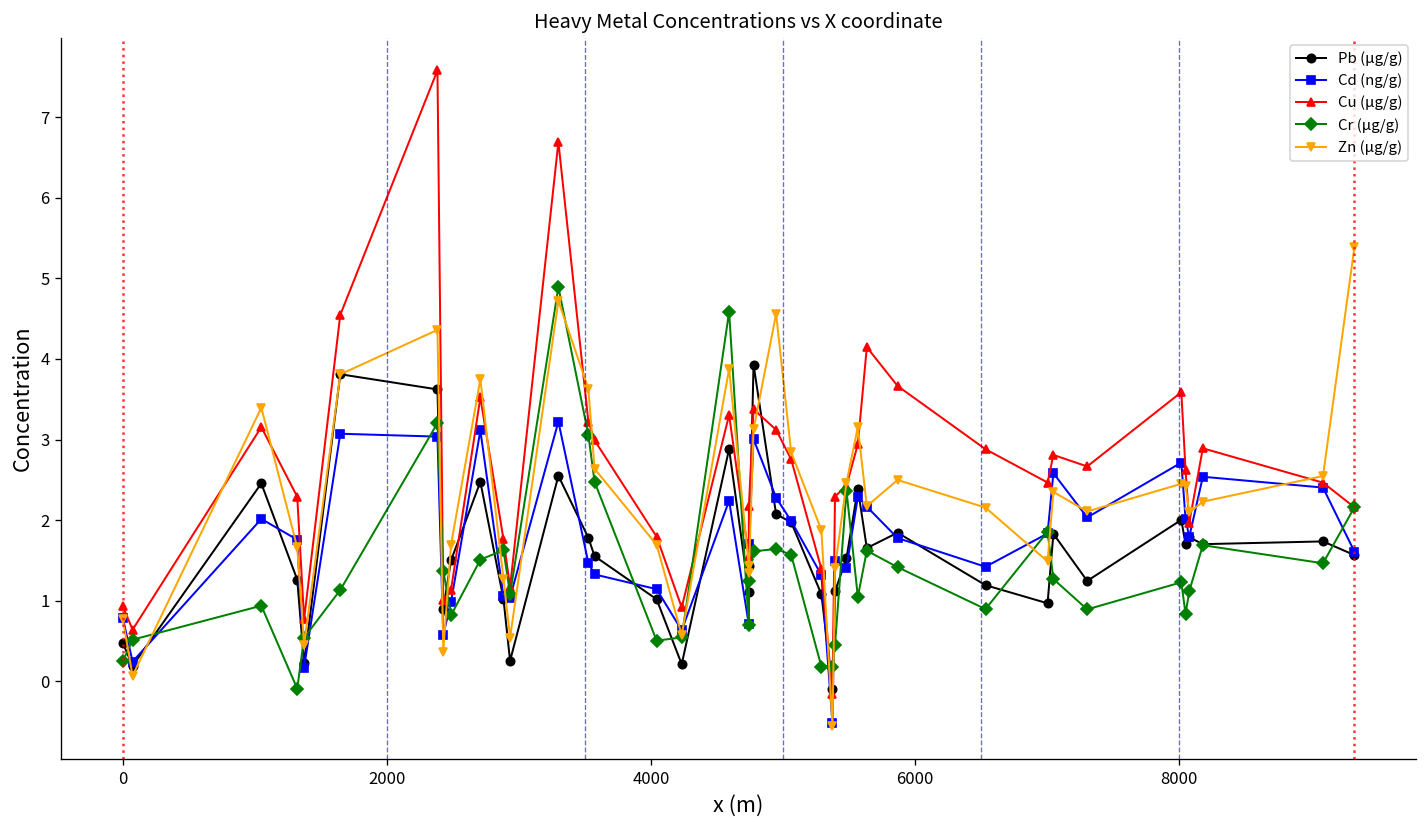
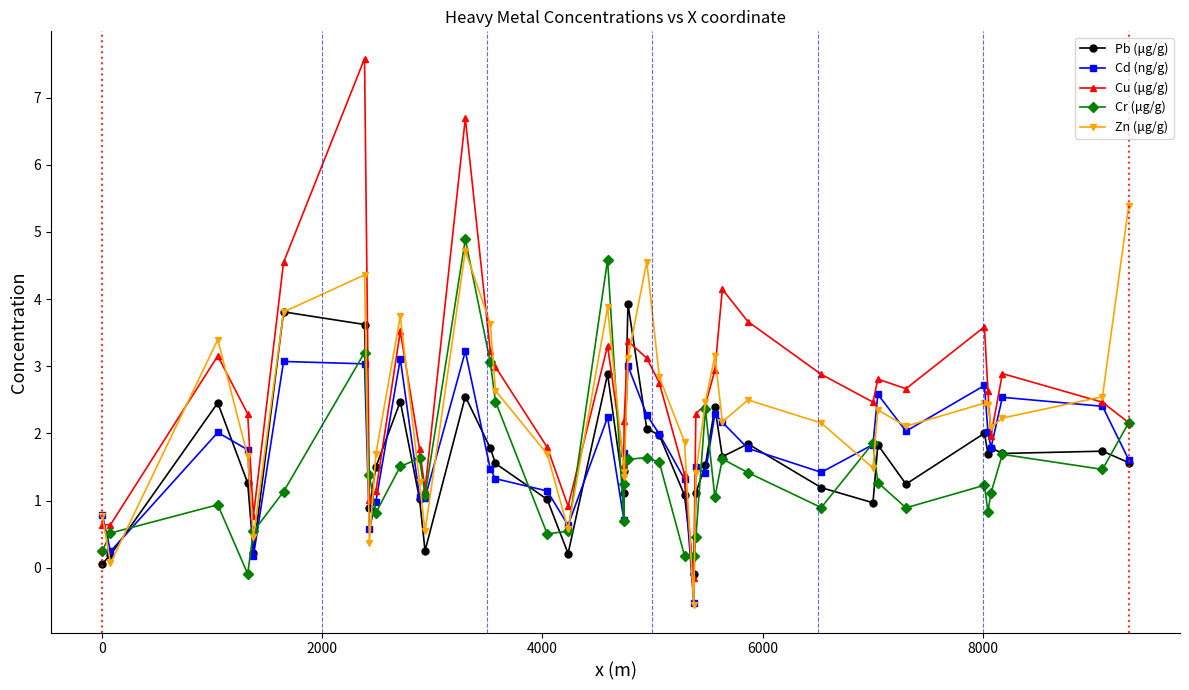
  {
    "Pb (μg/g)": {
-     "0": 0.5
+     "0": 0.1
    },
    "Cu (μg/g)": {
-     "0": 0.9
+     "0": 0.6
    },
    "Cr (μg/g)": {
      "0": 0.2
    }
  }
